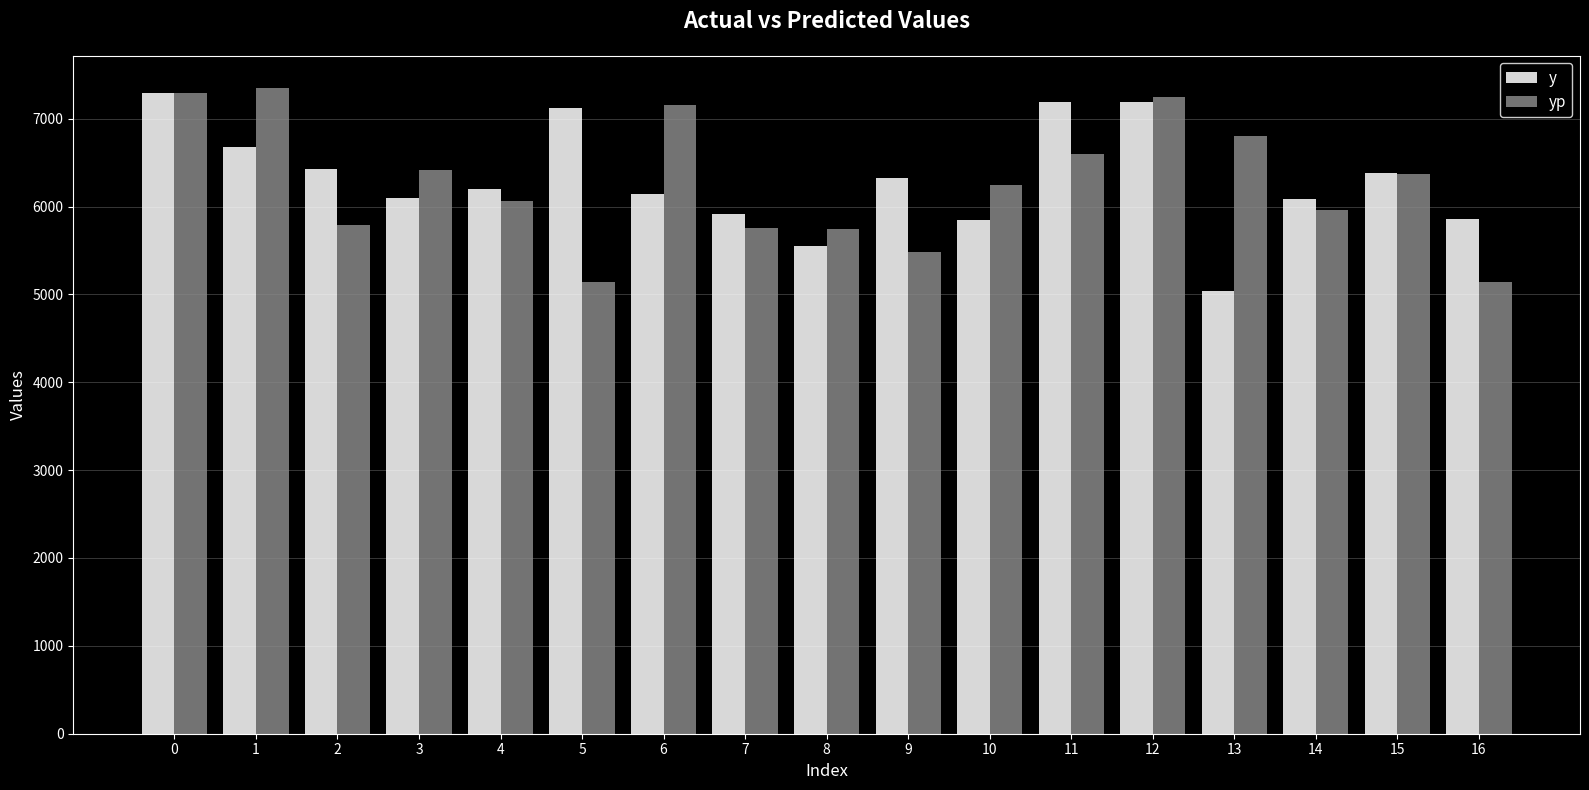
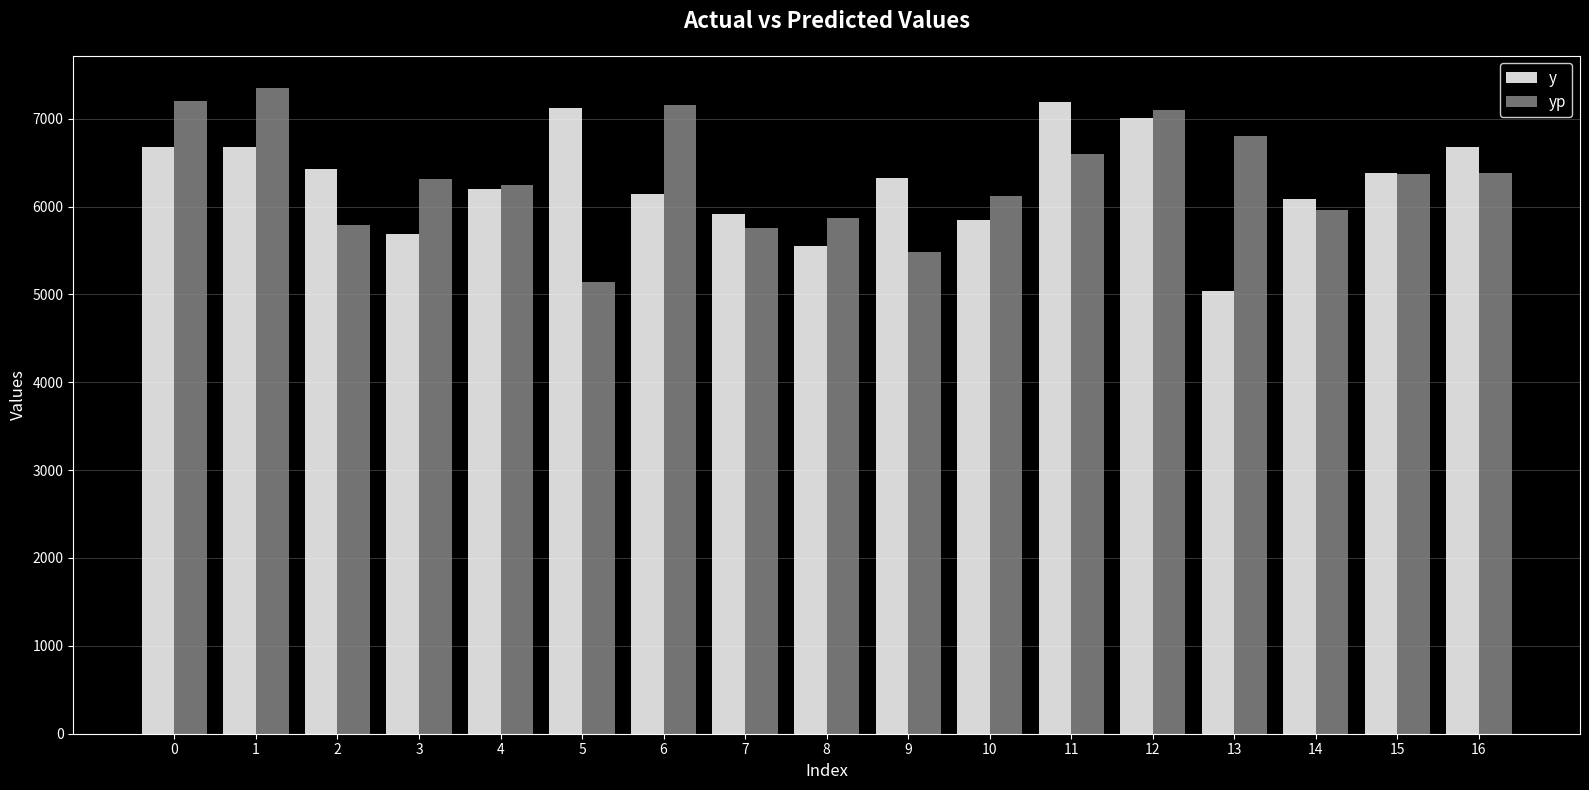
  {
    "y": {
-     "0": 7300,
+     "0": 6700,
      "1": 6700,
      "2": 6400,
-     "3": 6100,
+     "3": 5700,
      "4": 6200,
      "5": 7100,
      "6": 6100,
      "7": 5900,
      "8": 5500,
      "9": 6300,
      "10": 5800,
      "11": 7200,
-     "12": 7200,
+     "12": 7000,
      "13": 5000,
      "14": 6100,
      "15": 6400,
-     "16": 5900
+     "16": 6700
    },
    "yp": {
-     "0": 7300,
+     "0": 7200,
      "1": 7300,
      "2": 5800,
-     "3": 6400,
-     "4": 6100,
+     "3": 6300,
+     "4": 6200,
      "5": 5100,
      "6": 7200,
      "7": 5800,
-     "8": 5700,
+     "8": 5900,
      "9": 5500,
-     "10": 6200,
+     "10": 6100,
      "11": 6600,
-     "12": 7200,
+     "12": 7100,
      "13": 6800,
      "14": 6000,
      "15": 6400,
-     "16": 5100
+     "16": 6400
    }
  }
